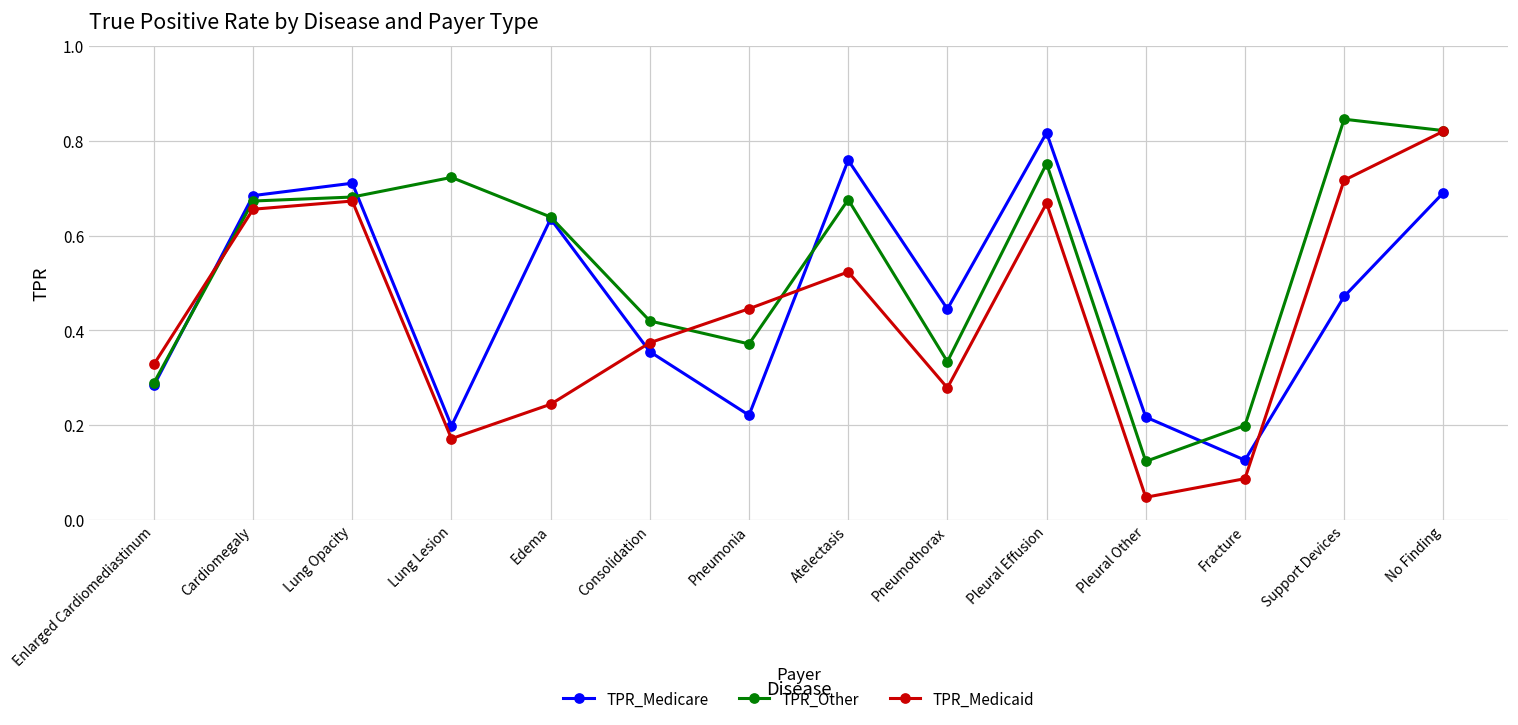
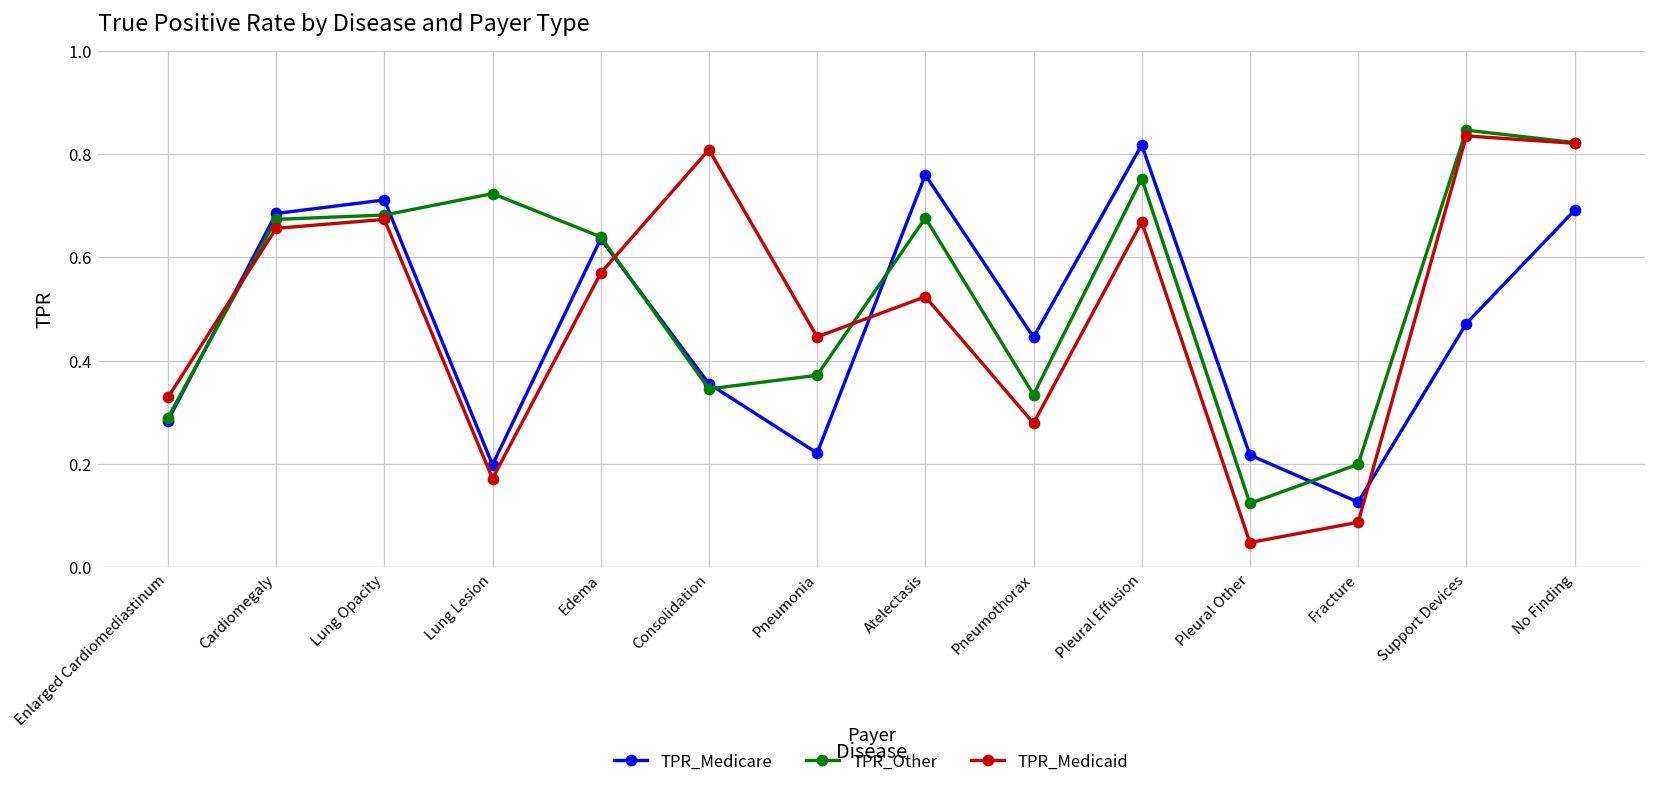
  {
    "TPR_Medicare": {
      "Cardiomegaly": 0.68,
      "Lung Opacity": 0.71,
      "Lung Lesion": 0.20,
      "Consolidation": 0.36,
      "Pneumonia": 0.22,
      "Atelectasis": 0.76,
      "Pneumothorax": 0.45,
      "Pleural Effusion": 0.82,
      "Pleural Other": 0.22,
      "Fracture": 0.13,
      "Support Devices": 0.47,
      "No Finding": 0.69
    },
    "TPR_Other": {
      "Cardiomegaly": 0.67,
      "Lung Opacity": 0.68,
      "Lung Lesion": 0.72,
-     "Consolidation": 0.42,
+     "Consolidation": 0.35,
      "Pneumonia": 0.37,
      "Atelectasis": 0.68,
      "Pneumothorax": 0.33,
      "Pleural Effusion": 0.75,
      "Pleural Other": 0.12,
      "Fracture": 0.20,
      "Support Devices": 0.85
    },
    "TPR_Medicaid": {
      "Enlarged Cardiomediastinum": 0.33,
      "Cardiomegaly": 0.66,
      "Lung Opacity": 0.67,
      "Lung Lesion": 0.17,
-     "Edema": 0.24,
-     "Consolidation": 0.37,
+     "Edema": 0.57,
+     "Consolidation": 0.81,
      "Pneumonia": 0.45,
      "Atelectasis": 0.52,
      "Pneumothorax": 0.28,
      "Pleural Effusion": 0.67,
      "Pleural Other": 0.05,
      "Fracture": 0.09,
-     "Support Devices": 0.72
+     "Support Devices": 0.84
    }
  }
